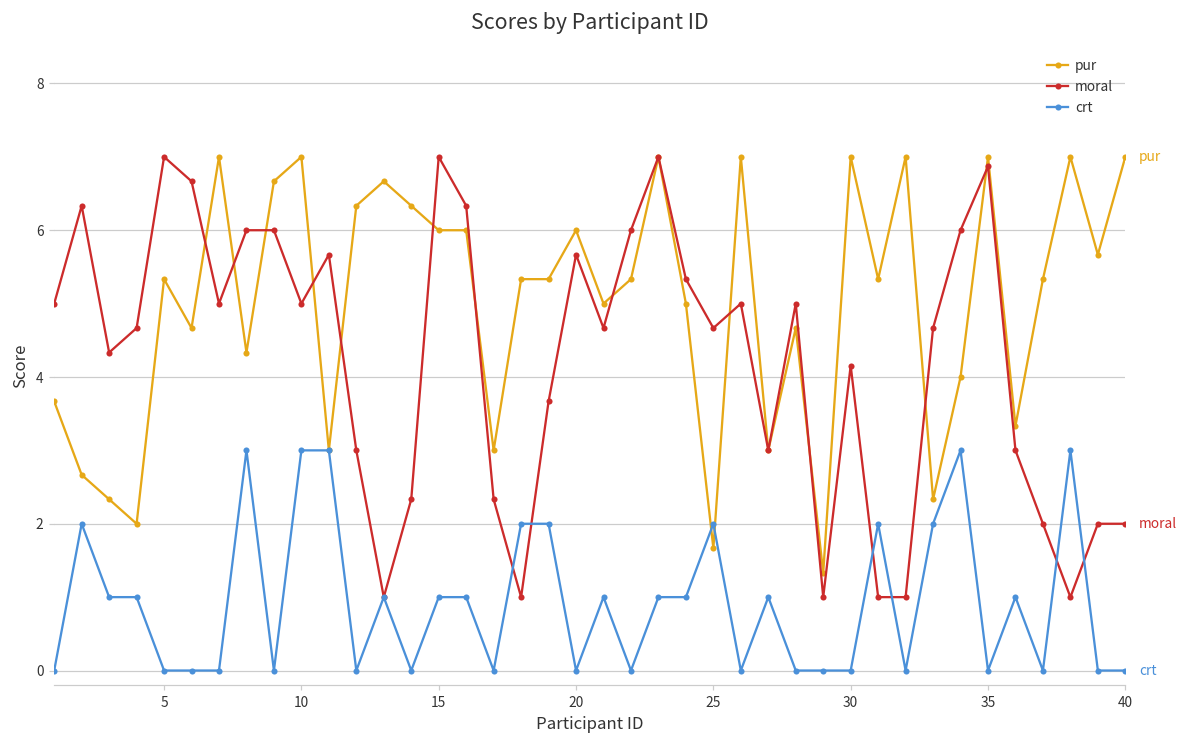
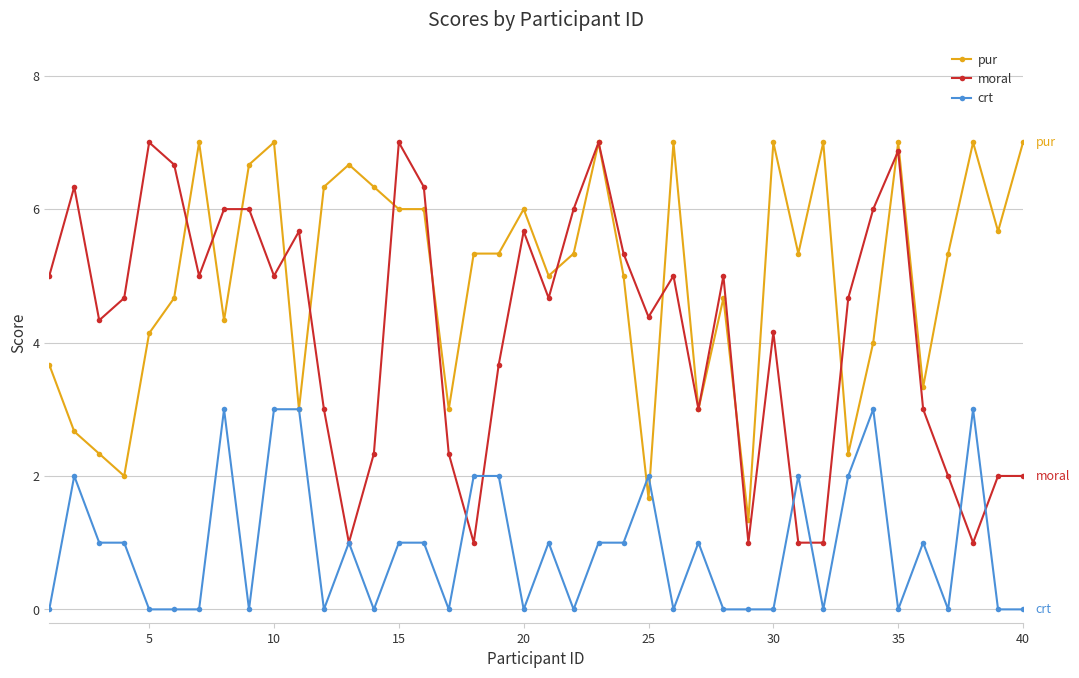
  {
    "pur": {
-     "5": 5.3,
+     "5": 4.1,
      "10": 7.0,
      "15": 6.0,
      "20": 6.0,
      "25": 1.7,
      "30": 7.0,
      "35": 7.0,
      "40": 7.0
    },
    "moral": {
      "5": 7.0,
      "10": 5.0,
      "15": 7.0,
      "20": 5.7,
-     "25": 4.7,
+     "25": 4.4,
      "30": 4.2,
      "35": 6.9,
      "40": 2.0
    },
    "crt": {
      "5": 0.0,
      "10": 3.0,
      "15": 1.0,
      "20": 0.0,
      "25": 2.0,
      "30": 0.0,
      "35": 0.0,
      "40": 0.0
    }
  }
